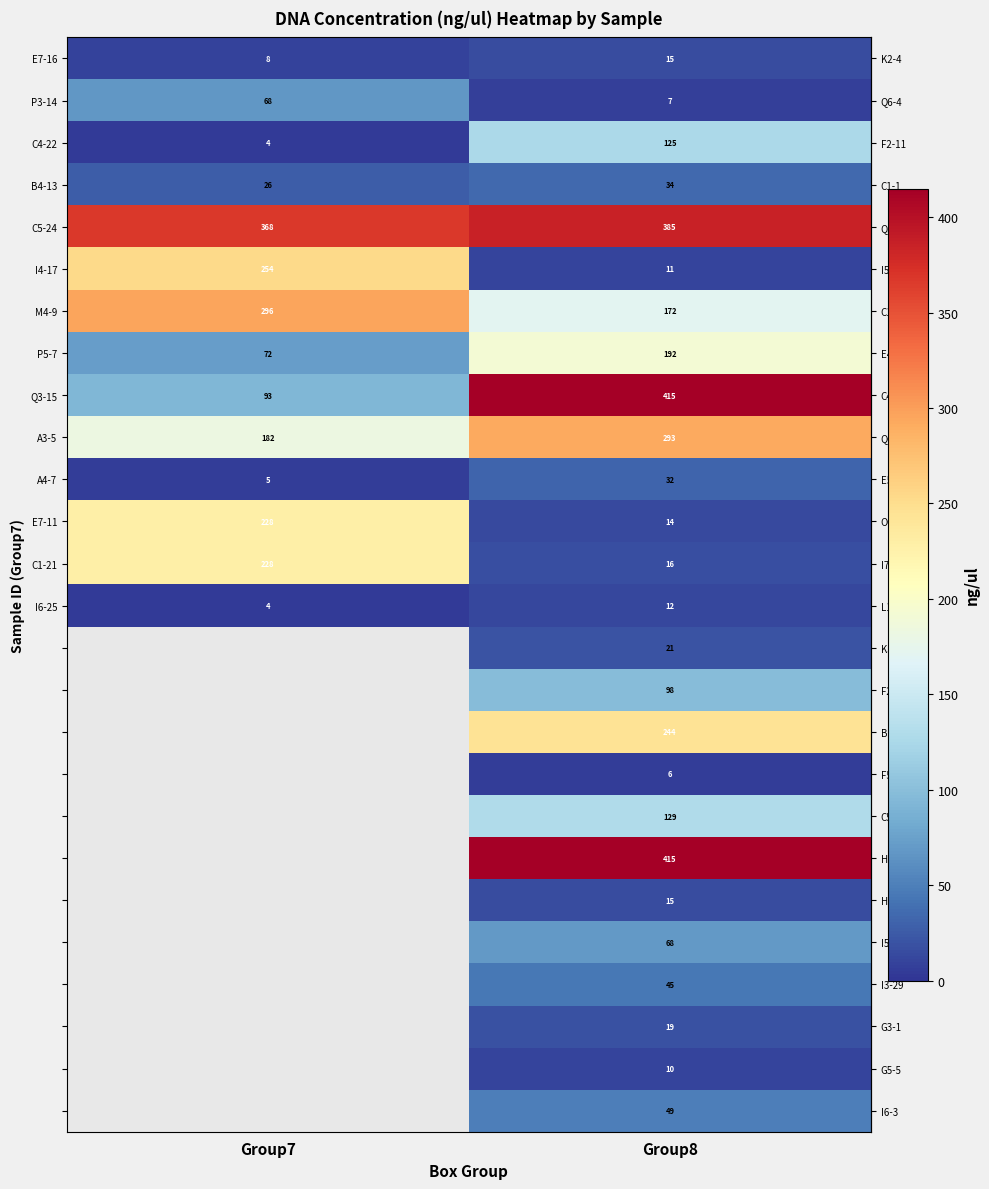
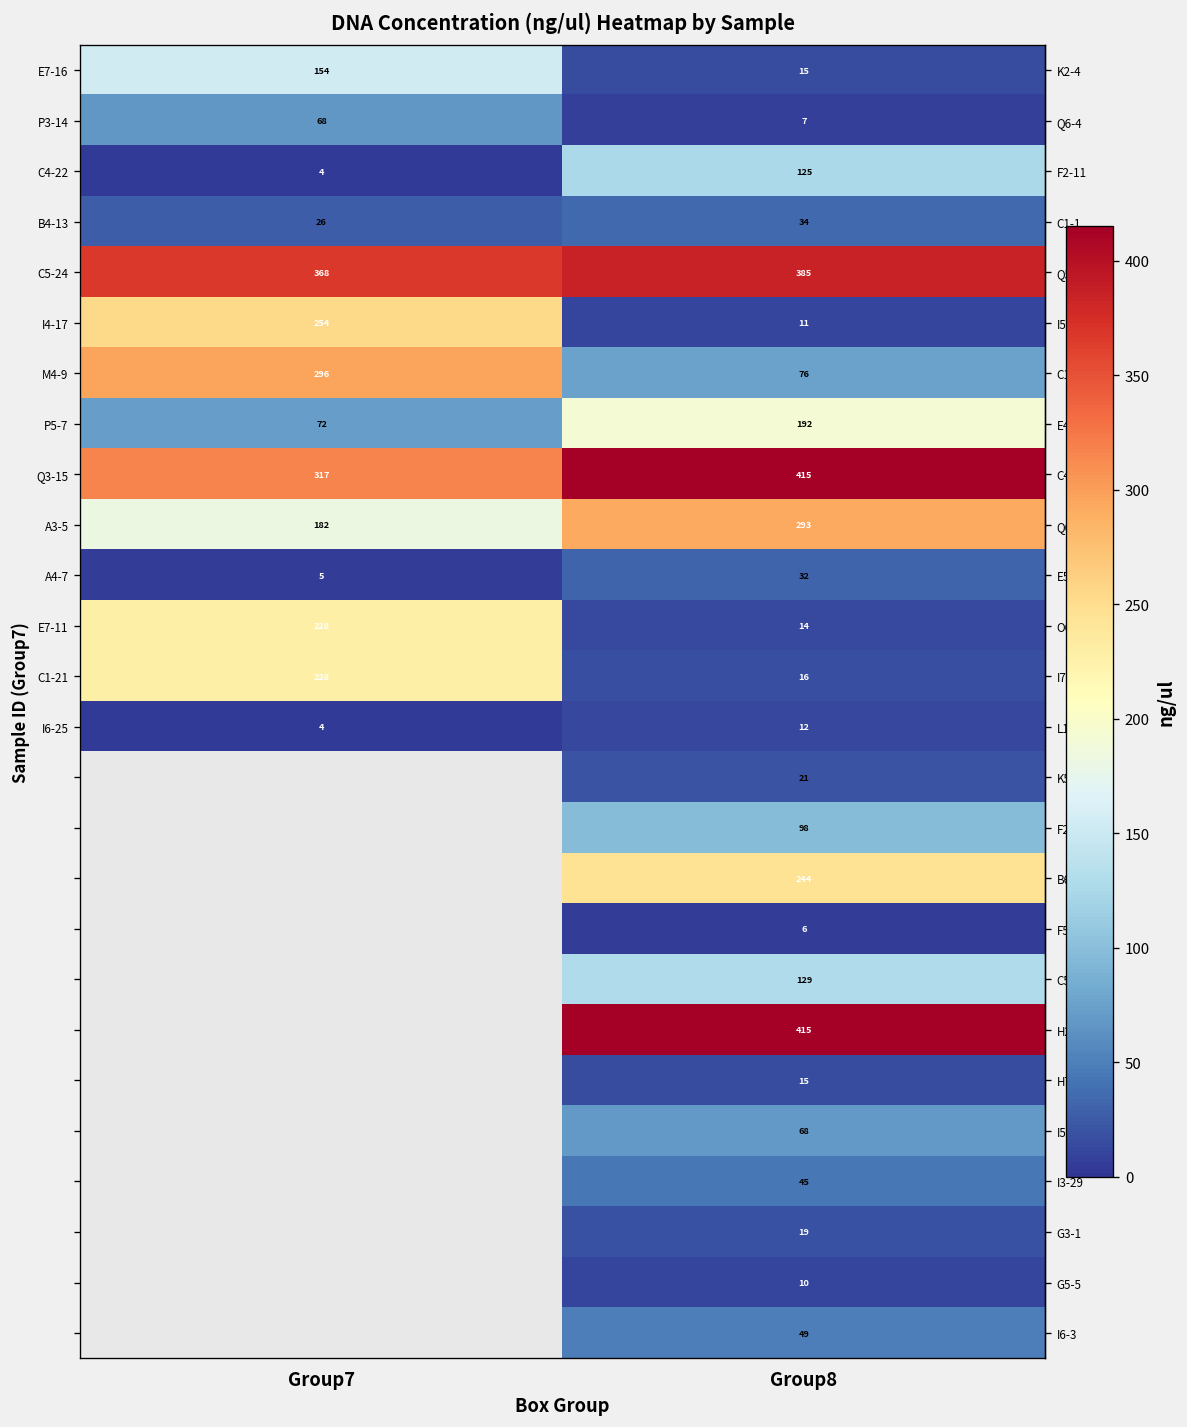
  {
    "E7-16": {
-     "Group7": 8,
+     "Group7": 154,
      "Group8": 15
    },
    "P3-14": {
      "Group7": 68,
      "Group8": 7
    },
    "C4-22": {
      "Group7": 4,
      "Group8": 125
    },
    "B4-13": {
      "Group7": 26,
      "Group8": 34
    },
    "C5-24": {
      "Group7": 368,
      "Group8": 385
    },
    "I4-17": {
      "Group7": 254,
      "Group8": 11
    },
    "M4-9": {
      "Group7": 296,
-     "Group8": 172
+     "Group8": 76
    },
    "P5-7": {
      "Group7": 72,
      "Group8": 192
    },
    "Q3-15": {
-     "Group7": 93,
+     "Group7": 317,
      "Group8": 415
    },
    "A3-5": {
      "Group7": 182,
      "Group8": 293
    },
    "A4-7": {
      "Group7": 5,
      "Group8": 32
    },
    "E7-11": {
      "Group7": 228,
      "Group8": 14
    },
    "C1-21": {
      "Group7": 228,
      "Group8": 16
    },
    "I6-25": {
      "Group7": 4,
      "Group8": 12
    }
  }
